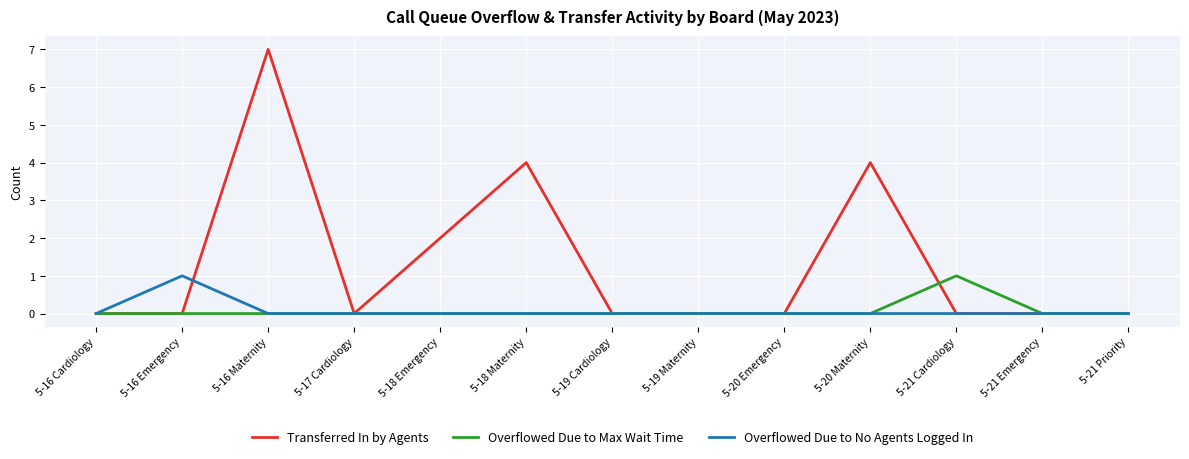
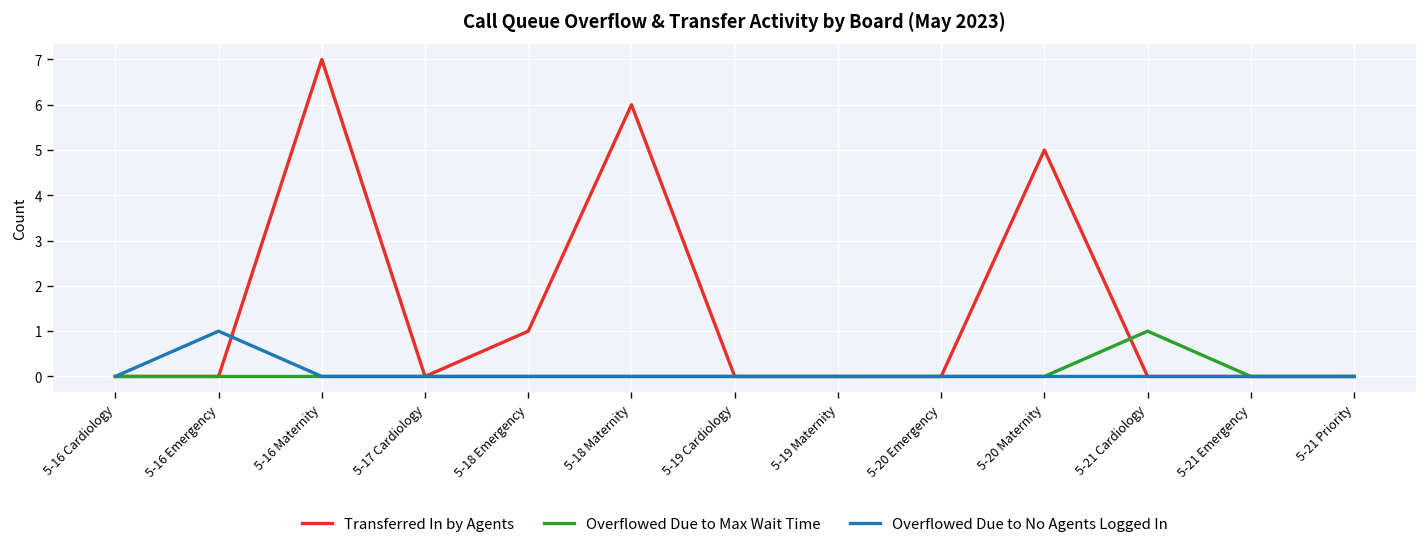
  {
    "Transferred In by Agents": {
      "5-16 Maternity": 7,
-     "5-18 Emergency": 2,
-     "5-18 Maternity": 4,
-     "5-20 Maternity": 4
+     "5-18 Emergency": 1,
+     "5-18 Maternity": 6,
+     "5-20 Maternity": 5
    },
    "Overflowed Due to Max Wait Time": {
      "5-21 Cardiology": 1
    },
    "Overflowed Due to No Agents Logged In": {
      "5-16 Emergency": 1
    }
  }
